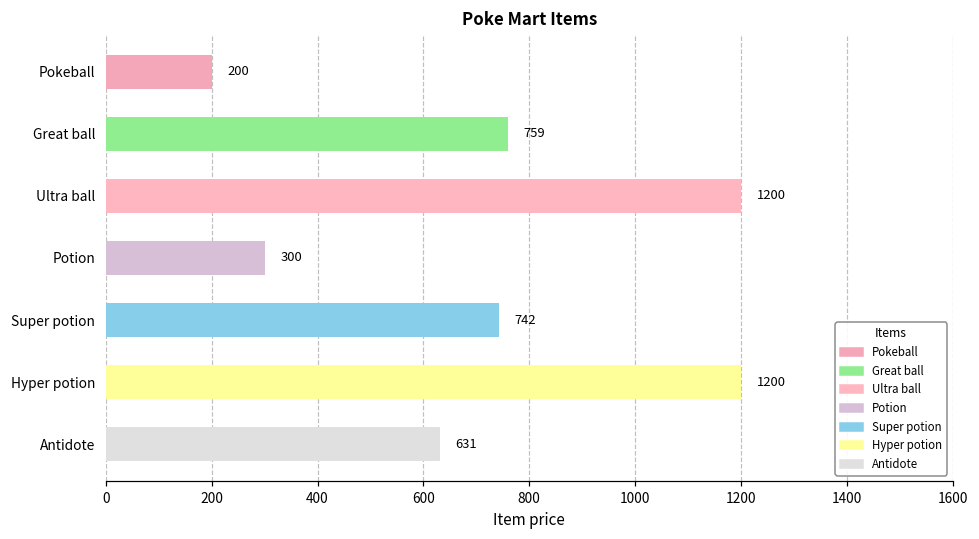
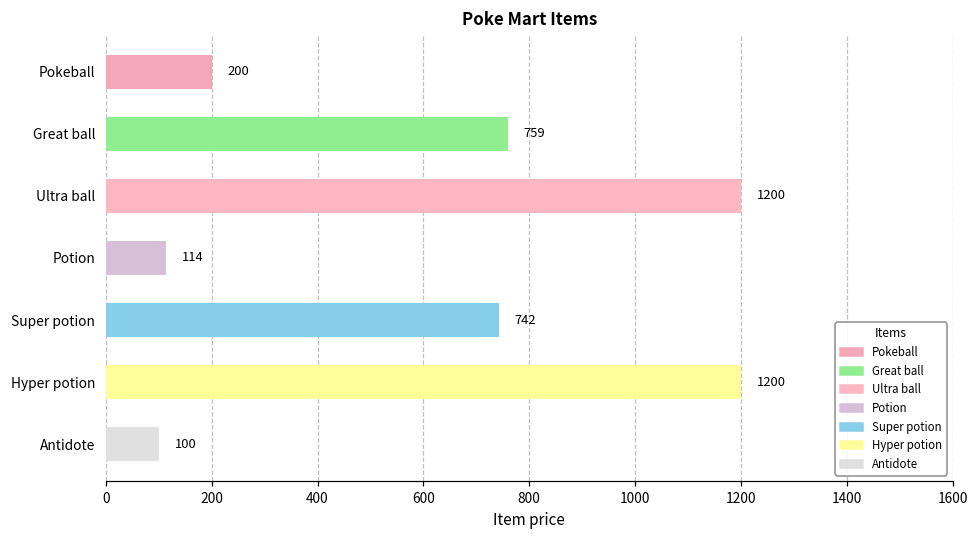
  {
    "Pokeball": 200,
    "Great ball": 759,
    "Ultra ball": 1200,
-   "Potion": 300,
+   "Potion": 114,
    "Super potion": 742,
    "Hyper potion": 1200,
-   "Antidote": 631
+   "Antidote": 100
  }
